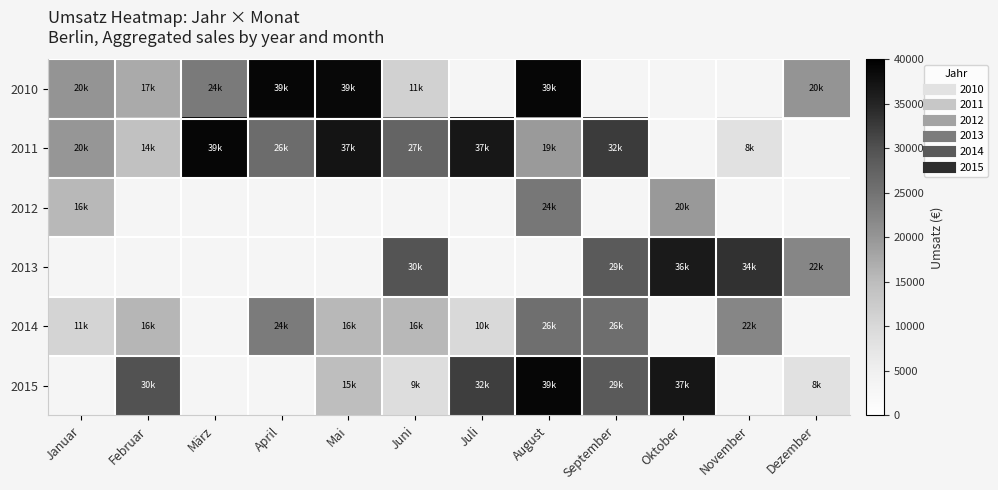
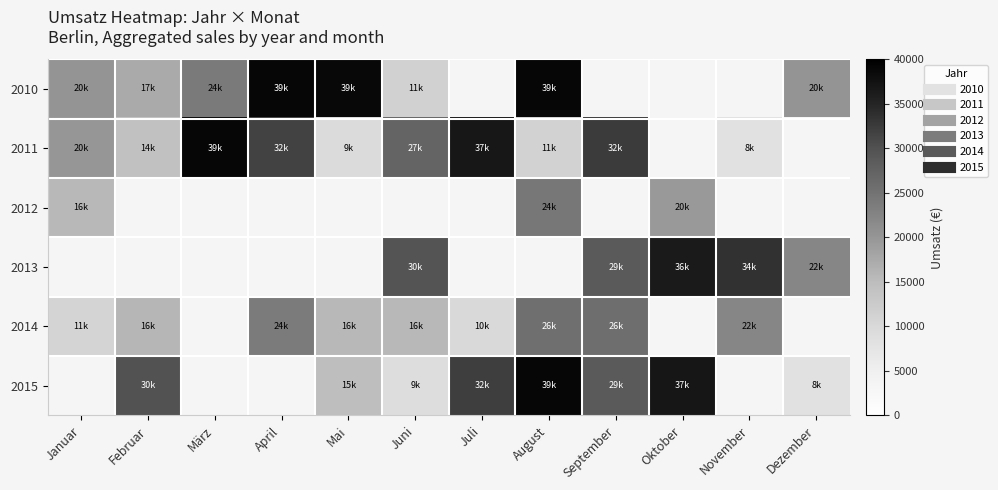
  {
    "2010": {
      "Januar": "20k",
      "Februar": "17k",
      "März": "24k",
      "April": "39k",
      "Mai": "39k",
      "Juni": "11k",
      "August": "39k",
      "Dezember": "20k"
    },
    "2011": {
      "Januar": "20k",
      "Februar": "14k",
      "März": "39k",
-     "April": "26k",
-     "Mai": "37k",
+     "April": "32k",
+     "Mai": "9k",
      "Juni": "27k",
      "Juli": "37k",
-     "August": "19k",
+     "August": "11k",
      "September": "32k",
      "November": "8k"
    },
    "2012": {
      "Januar": "16k",
      "August": "24k",
      "Oktober": "20k"
    },
    "2013": {
      "Juni": "30k",
      "September": "29k",
      "Oktober": "36k",
      "November": "34k",
      "Dezember": "22k"
    },
    "2014": {
      "Januar": "11k",
      "Februar": "16k",
      "April": "24k",
      "Mai": "16k",
      "Juni": "16k",
      "Juli": "10k",
      "August": "26k",
      "September": "26k",
      "November": "22k"
    },
    "2015": {
      "Februar": "30k",
      "Mai": "15k",
      "Juni": "9k",
      "Juli": "32k",
      "August": "39k",
      "September": "29k",
      "Oktober": "37k",
      "Dezember": "8k"
    }
  }
